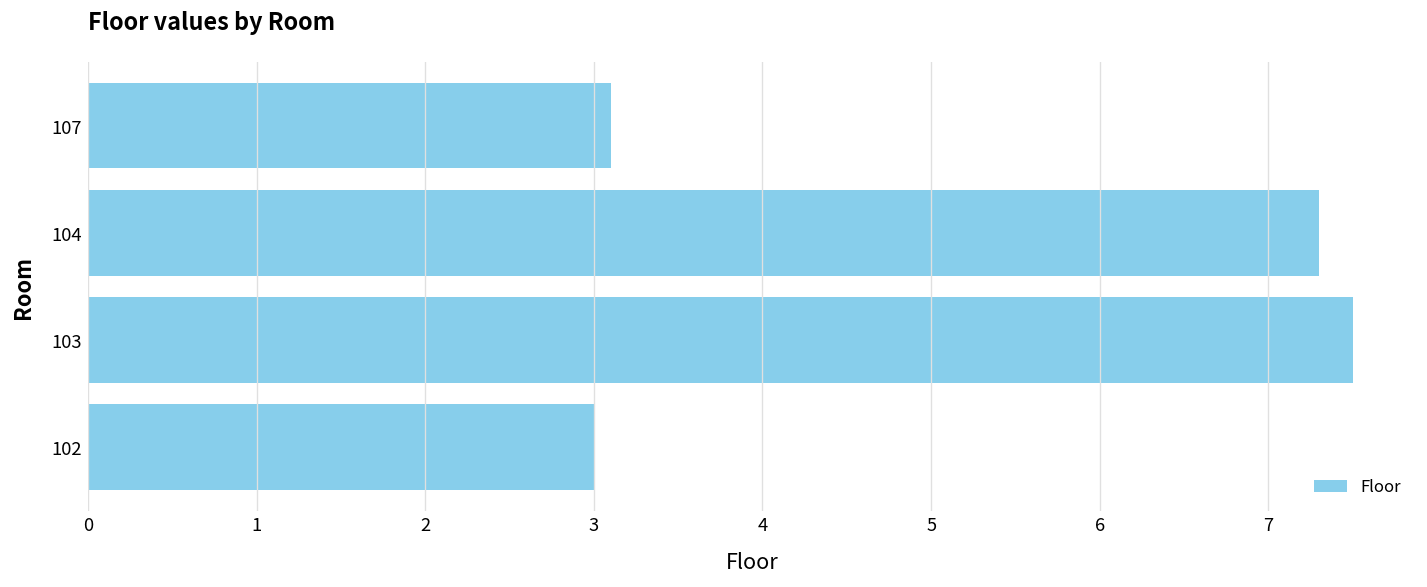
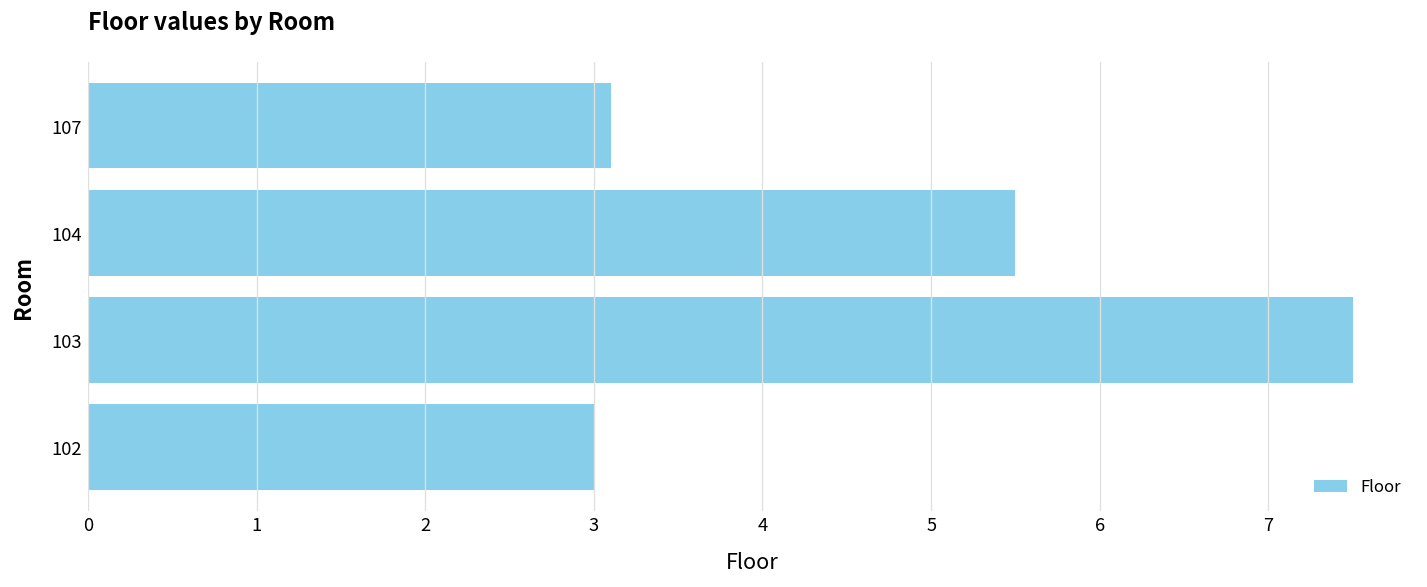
  {
    "107": 3.1,
-   "104": 7.3,
+   "104": 5.5,
    "103": 7.5,
    "102": 3.0
  }
